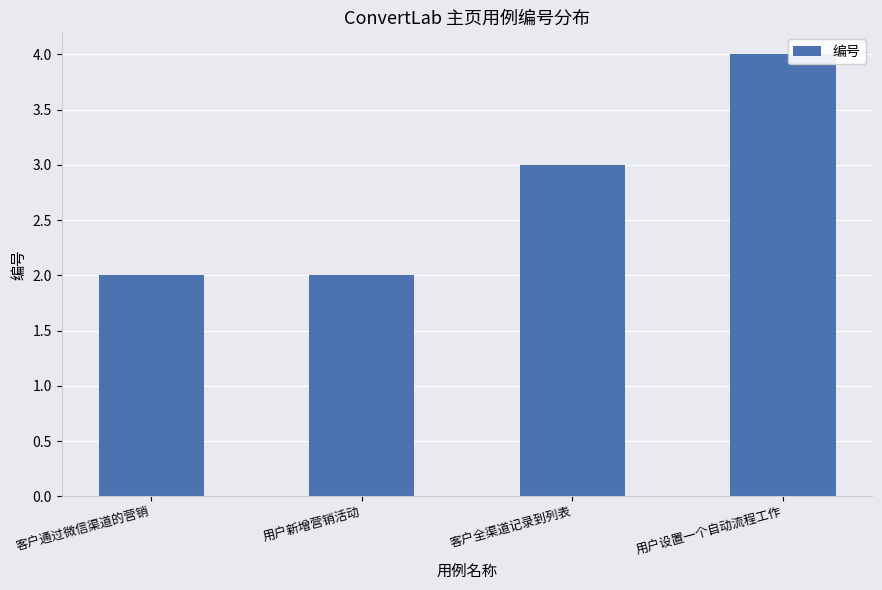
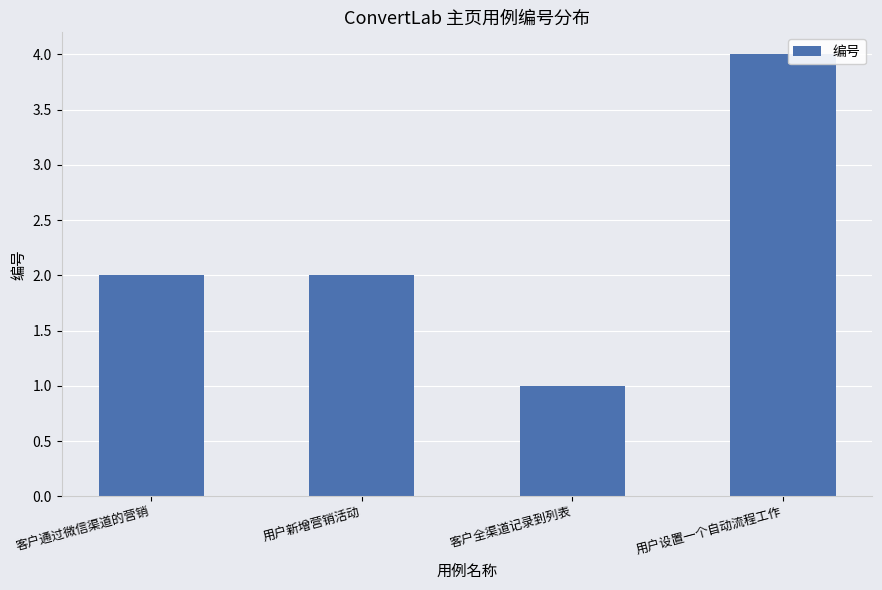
  {
    "客户通过微信渠道的营销": 2,
    "用户新增营销活动": 2,
-   "客户全渠道记录到列表": 3,
+   "客户全渠道记录到列表": 1,
    "用户设置一个自动流程工作": 4
  }
